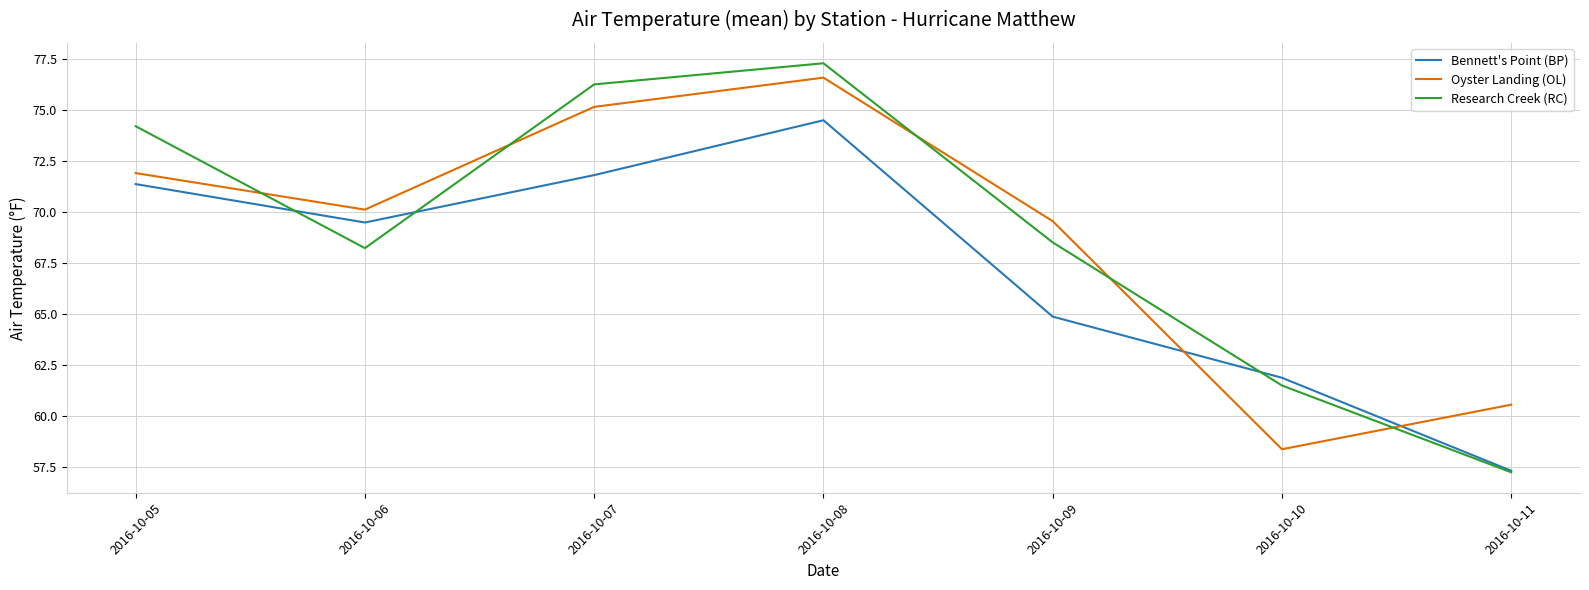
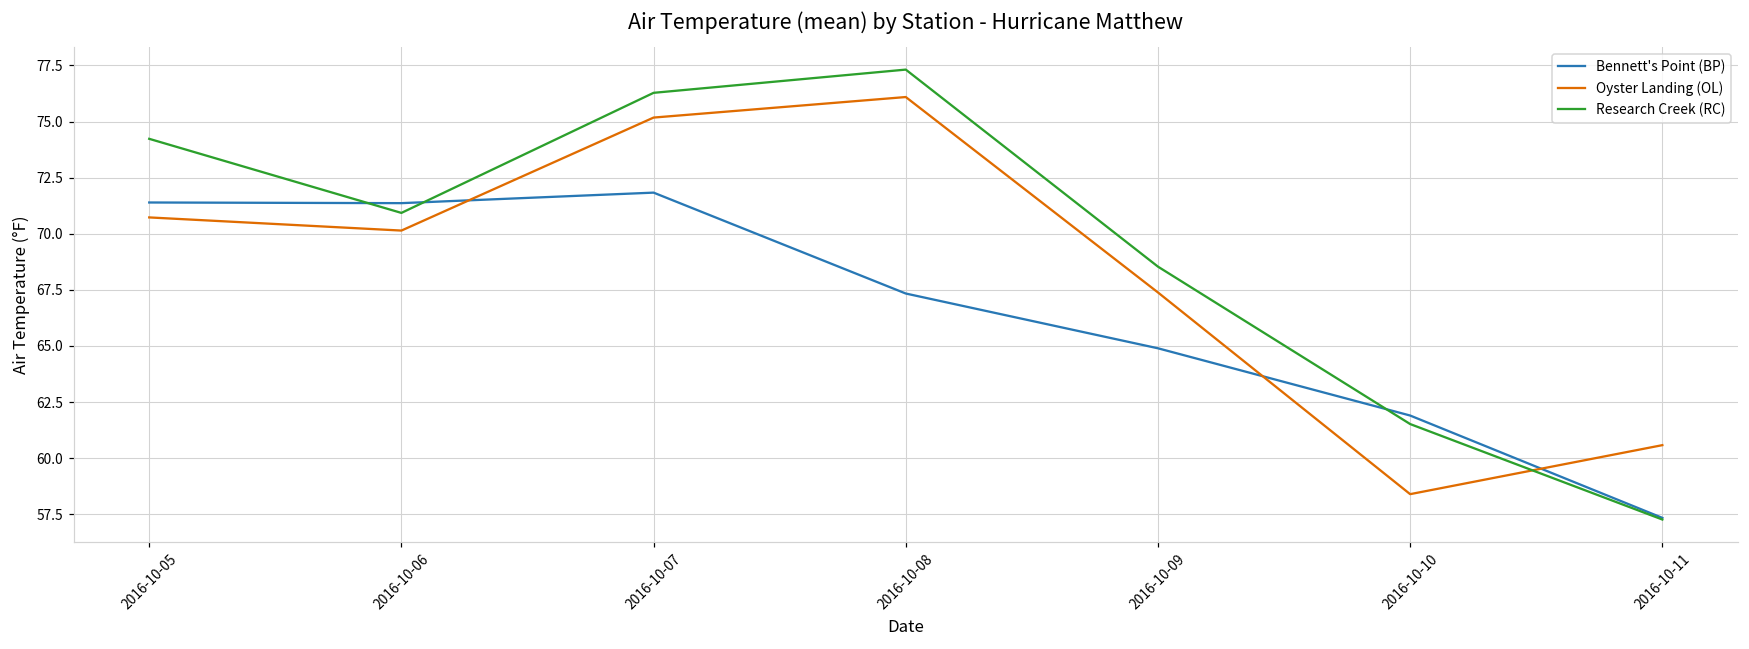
  {
    "Bennett's Point (BP)": {
      "2016-10-05": 71.4,
-     "2016-10-06": 69.5,
+     "2016-10-06": 71.4,
      "2016-10-07": 71.8,
-     "2016-10-08": 74.5,
+     "2016-10-08": 67.3,
      "2016-10-09": 64.9,
      "2016-10-10": 61.9
    },
    "Oyster Landing (OL)": {
-     "2016-10-05": 71.9,
+     "2016-10-05": 70.7,
      "2016-10-06": 70.1,
      "2016-10-07": 75.2,
-     "2016-10-08": 76.6,
-     "2016-10-09": 69.6,
+     "2016-10-08": 76.1,
+     "2016-10-09": 67.4,
      "2016-10-10": 58.4,
      "2016-10-11": 60.6
    },
    "Research Creek (RC)": {
      "2016-10-05": 74.2,
-     "2016-10-06": 68.3,
+     "2016-10-06": 70.9,
      "2016-10-07": 76.3,
      "2016-10-08": 77.3,
      "2016-10-09": 68.5,
      "2016-10-10": 61.5
    }
  }
